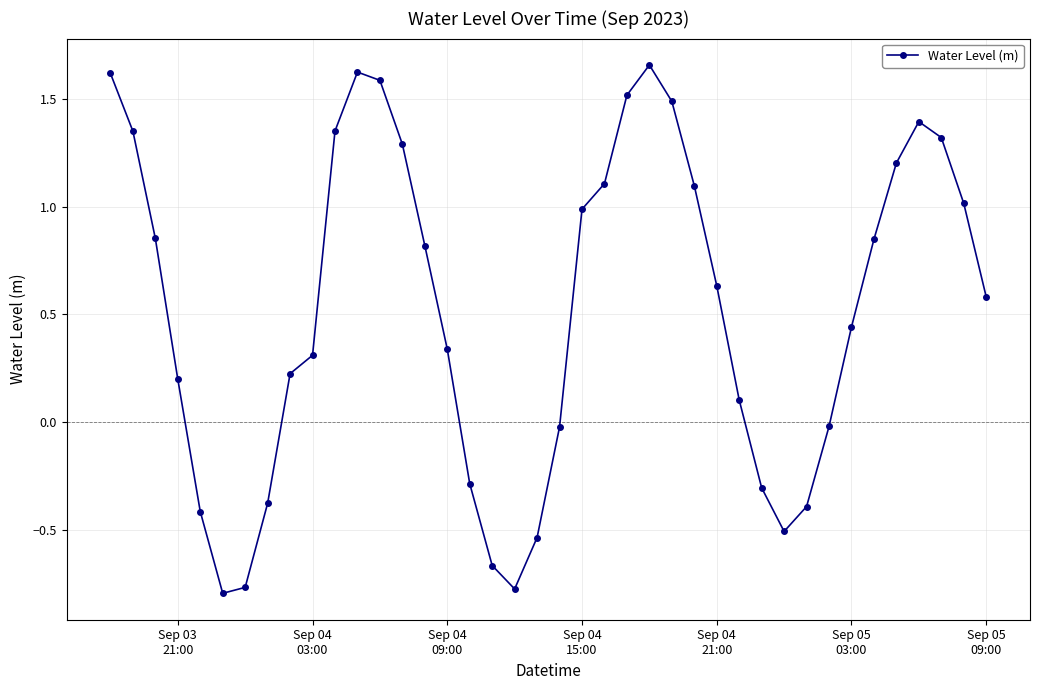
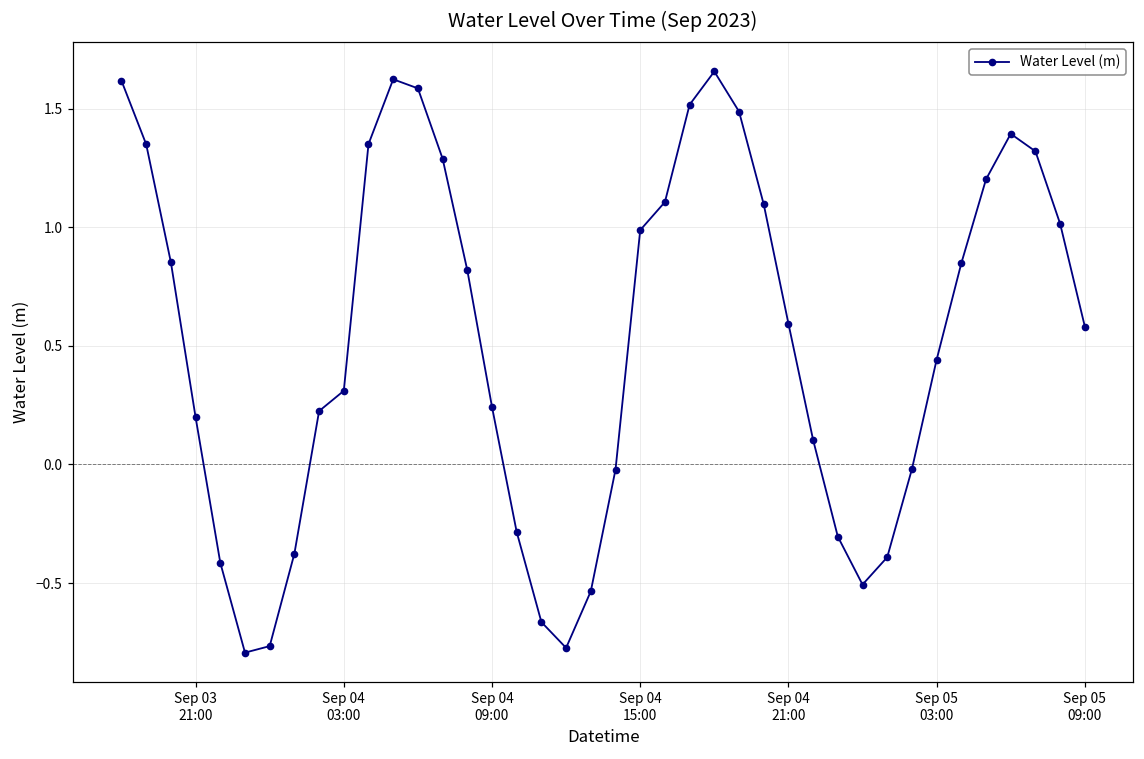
  {
    "Sep 03 21:00": 0.20,
    "Sep 04 03:00": 0.31,
-   "Sep 04 09:00": 0.34,
+   "Sep 04 09:00": 0.24,
    "Sep 04 15:00": 0.99,
-   "Sep 04 21:00": 0.63,
+   "Sep 04 21:00": 0.59,
    "Sep 05 03:00": 0.44,
    "Sep 05 09:00": 0.58
  }
